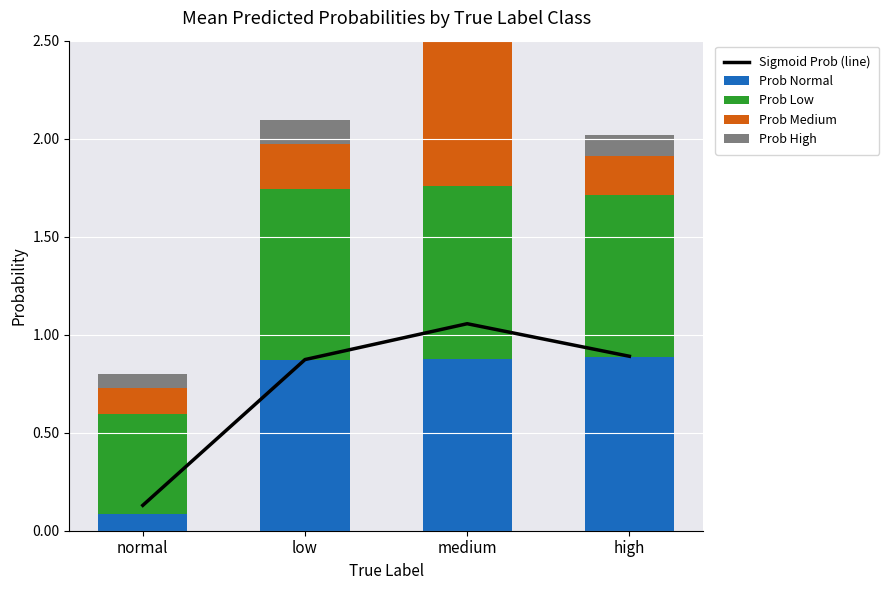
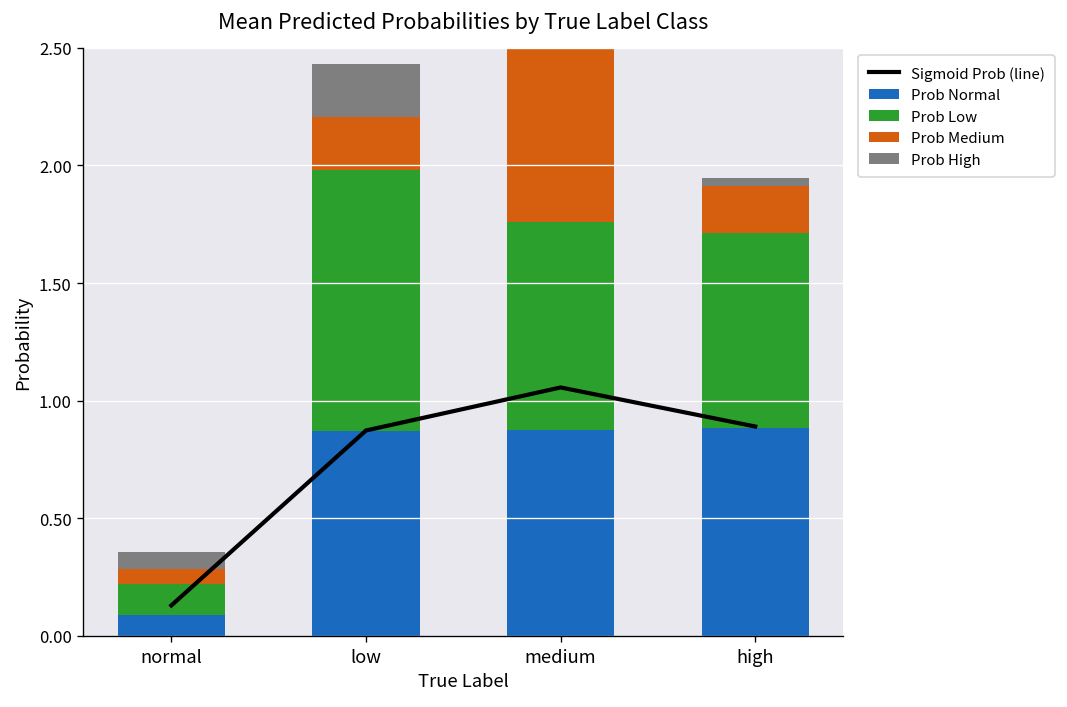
  {
    "Sigmoid Prob (line)": {
      "normal": 0.13,
      "low": 0.87,
      "medium": 1.06,
      "high": 0.89
    },
    "Prob Normal": {
      "normal": 0.09,
      "low": 0.87,
      "medium": 0.87,
      "high": 0.88
    },
    "Prob Low": {
-     "normal": 0.51,
-     "low": 0.87,
+     "normal": 0.13,
+     "low": 1.11,
      "medium": 0.88,
      "high": 0.83
    },
    "Prob Medium": {
-     "normal": 0.13,
+     "normal": 0.06,
      "low": 0.23,
      "high": 0.20
    },
    "Prob High": {
      "normal": 0.07,
-     "low": 0.12,
-     "high": 0.11
+     "low": 0.22,
+     "high": 0.03
    }
  }
